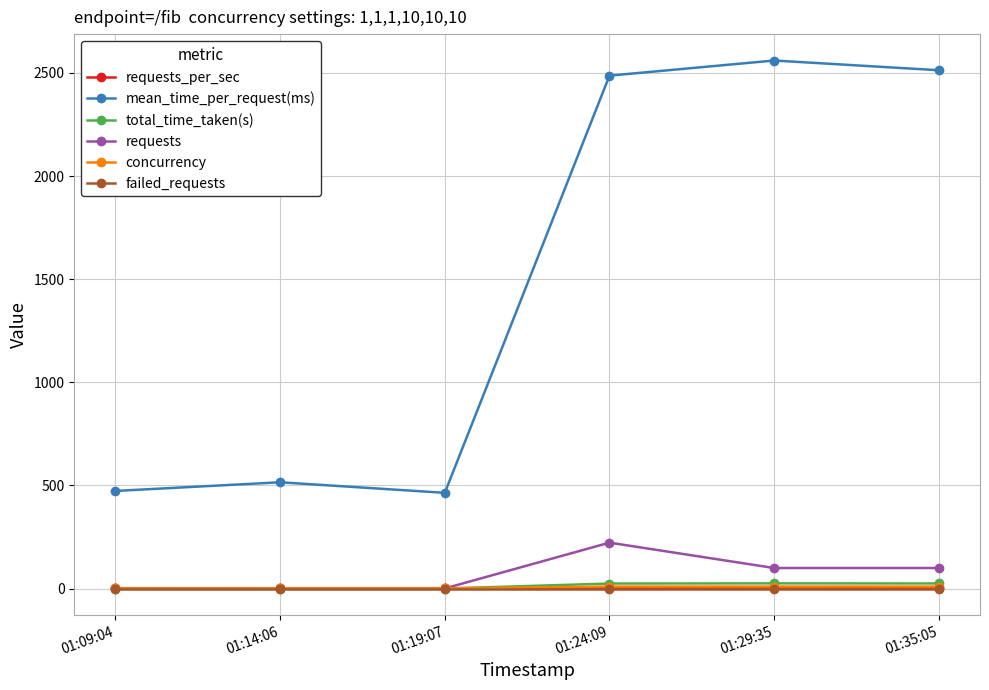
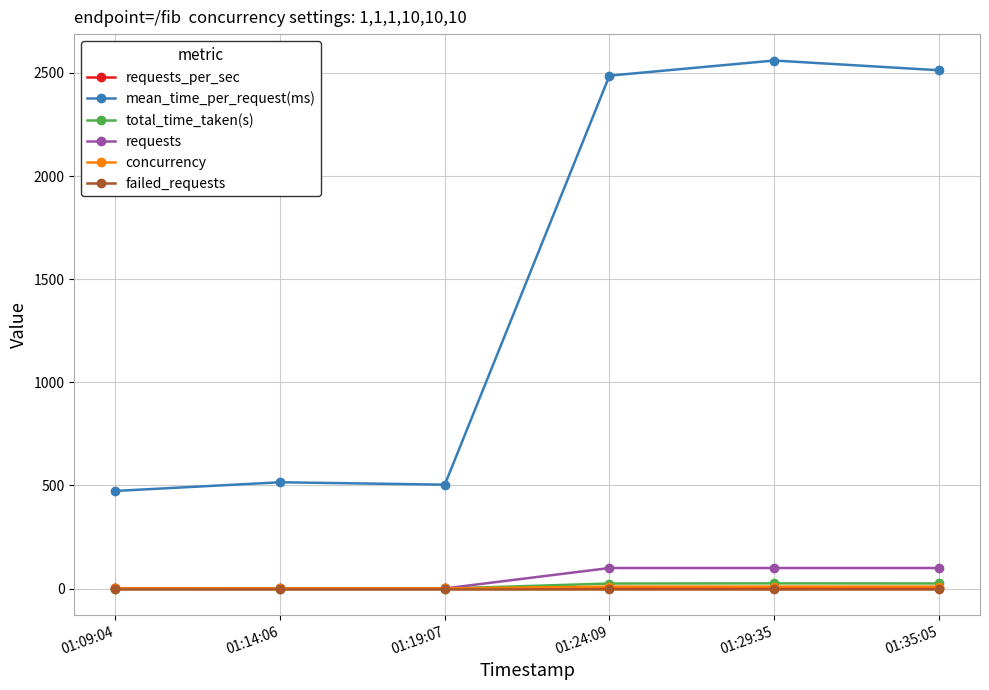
  {
    "mean_time_per_request(ms)": {
      "01:09:04": 470,
      "01:14:06": 520,
-     "01:19:07": 460,
+     "01:19:07": 500,
      "01:24:09": 2490,
      "01:29:35": 2560,
      "01:35:05": 2510
    },
    "total_time_taken(s)": {
      "01:24:09": 20,
      "01:29:35": 30,
      "01:35:05": 30
    },
    "requests": {
-     "01:24:09": 220,
+     "01:24:09": 100,
      "01:29:35": 100,
      "01:35:05": 100
    }
  }
